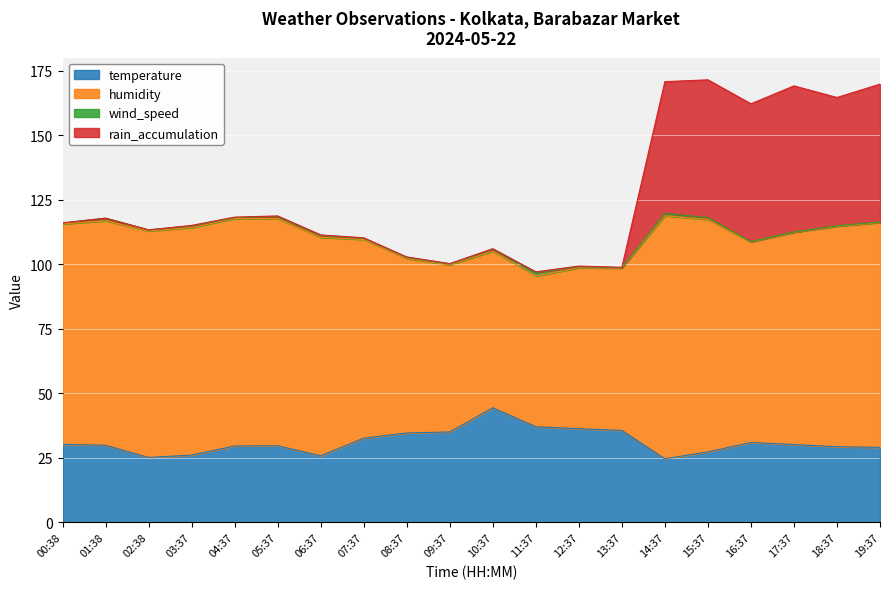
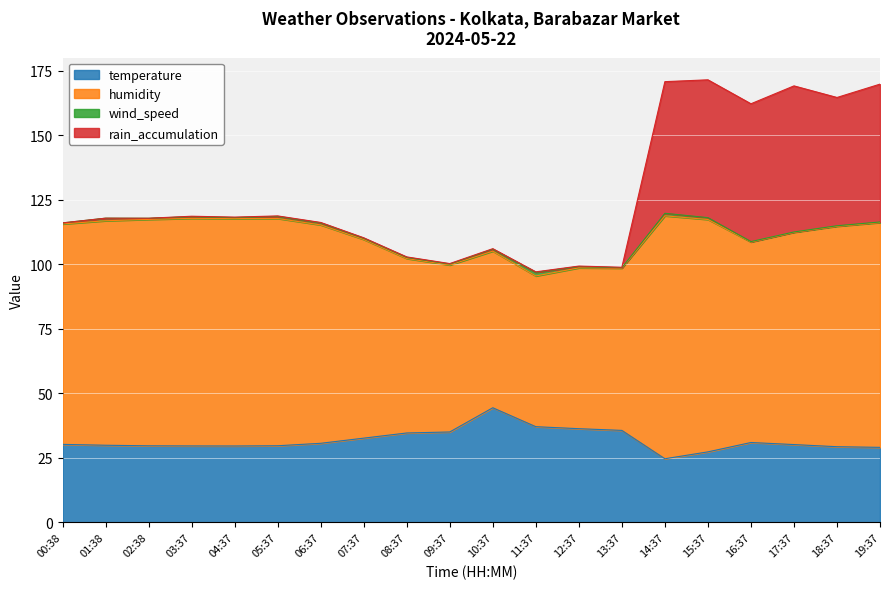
  {
    "temperature": {
      "00:38": 30,
      "01:38": 30,
-     "02:38": 25,
-     "03:37": 26,
+     "02:38": 30,
+     "03:37": 30,
      "04:37": 30,
      "05:37": 30,
-     "06:37": 26,
+     "06:37": 31,
      "07:37": 33,
      "08:37": 35,
      "09:37": 35,
      "10:37": 44,
      "11:37": 37,
      "12:37": 36,
      "13:37": 36,
      "14:37": 25,
      "15:37": 27,
      "16:37": 31,
      "17:37": 30,
      "18:37": 29,
      "19:37": 29
    },
    "humidity": {
      "01:38": 87,
      "11:37": 58
    },
    "rain_accumulation": {
      "14:37": 51,
      "15:37": 53,
      "16:37": 53,
      "17:37": 57,
      "18:37": 50,
      "19:37": 53
    }
  }
